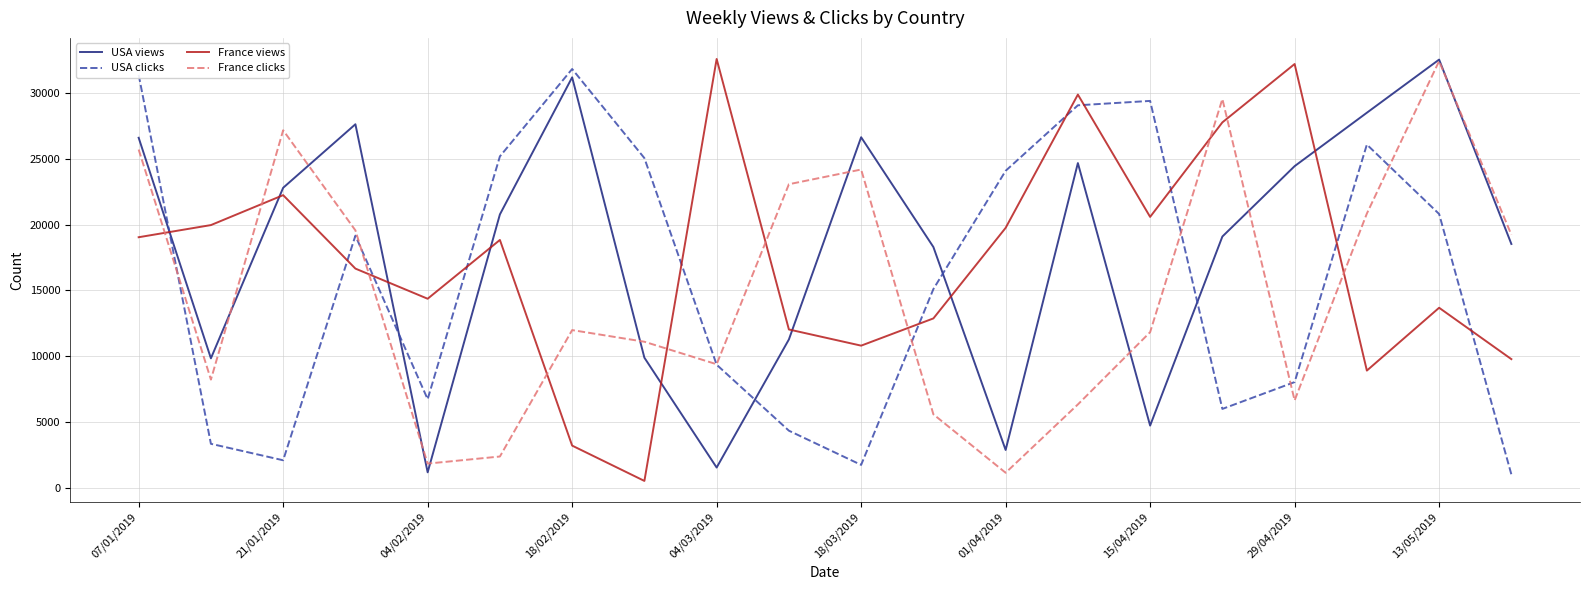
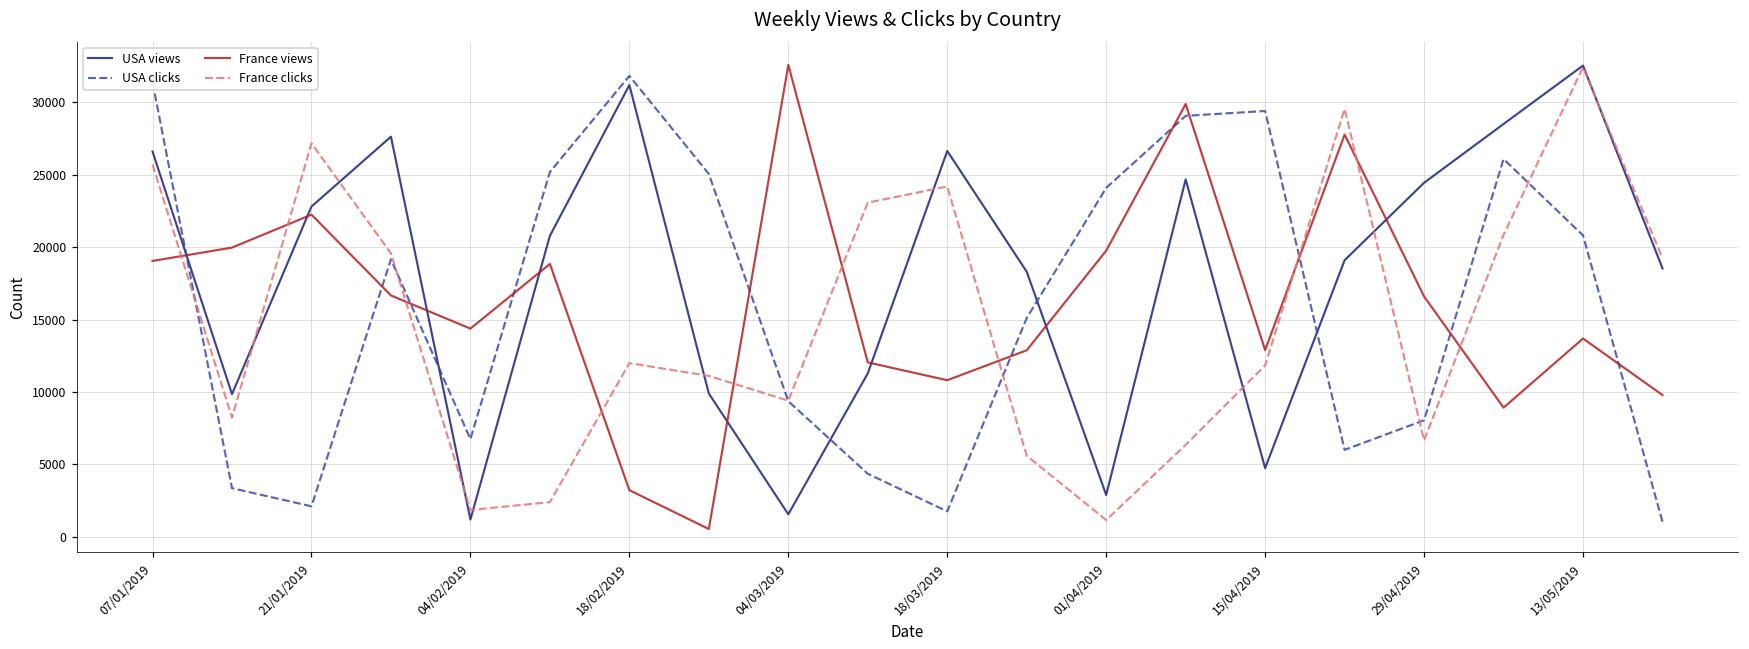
  {
    "USA views": {
      "07/01/2019": 26600,
      "21/01/2019": 22800,
      "04/02/2019": 1200,
      "18/02/2019": 31200,
      "04/03/2019": 1600,
      "18/03/2019": 26600,
      "01/04/2019": 2900,
      "15/04/2019": 4700,
      "29/04/2019": 24400
    },
    "USA clicks": {
      "21/01/2019": 2100,
      "04/02/2019": 6700,
      "18/02/2019": 31800,
      "18/03/2019": 1800,
      "01/04/2019": 24100,
      "15/04/2019": 29400,
      "29/04/2019": 8000,
      "13/05/2019": 20800
    },
    "France views": {
      "07/01/2019": 19000,
      "21/01/2019": 22200,
      "04/02/2019": 14400,
      "18/02/2019": 3200,
      "04/03/2019": 32600,
      "18/03/2019": 10800,
      "01/04/2019": 19800,
-     "15/04/2019": 20600,
-     "29/04/2019": 32200,
+     "15/04/2019": 12900,
+     "29/04/2019": 16600,
      "13/05/2019": 13700
    },
    "France clicks": {
      "07/01/2019": 25700,
      "21/01/2019": 27200,
      "04/02/2019": 1900,
      "18/02/2019": 12000,
      "18/03/2019": 24200,
      "01/04/2019": 1200,
      "15/04/2019": 11800,
      "29/04/2019": 6700
    }
  }
